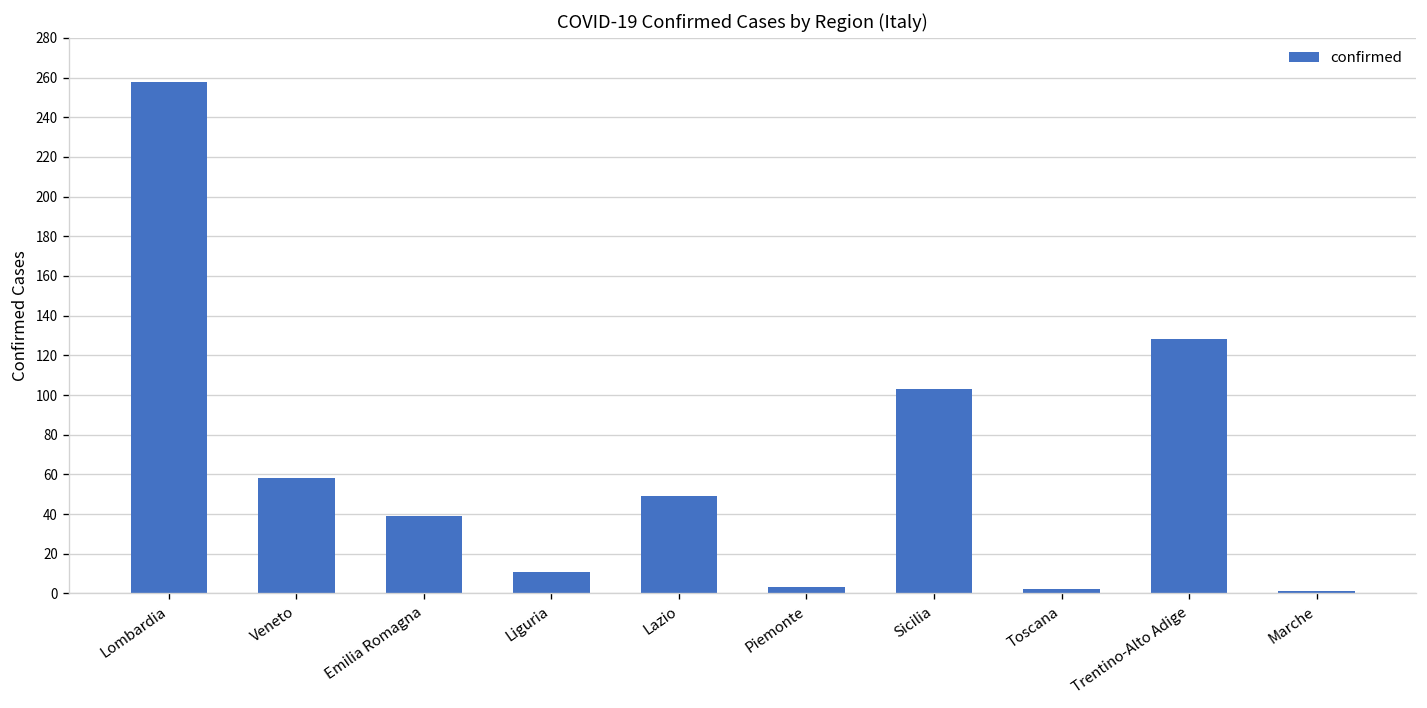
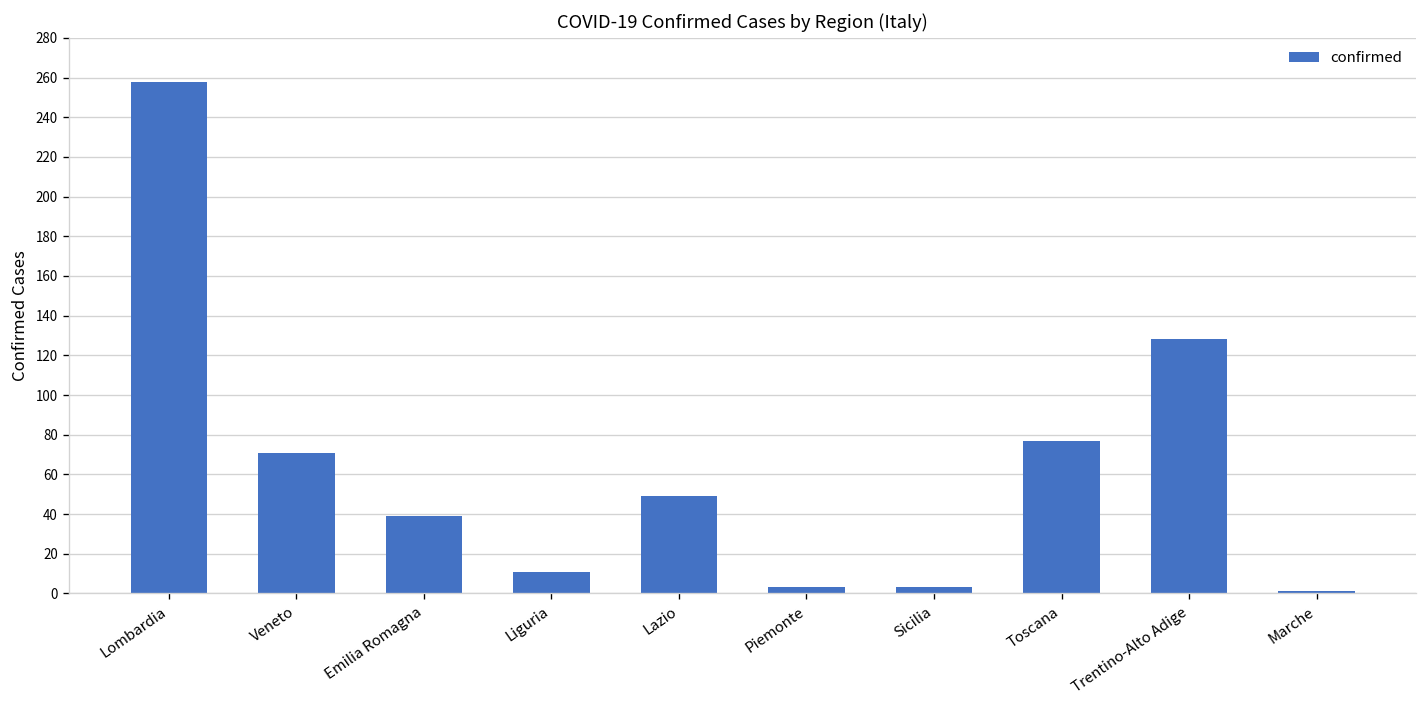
  {
    "Lombardia": 258,
-   "Veneto": 58,
+   "Veneto": 71,
    "Emilia Romagna": 39,
    "Liguria": 11,
    "Lazio": 49,
    "Piemonte": 3,
-   "Sicilia": 103,
-   "Toscana": 2,
+   "Sicilia": 3,
+   "Toscana": 77,
    "Trentino-Alto Adige": 128
  }
